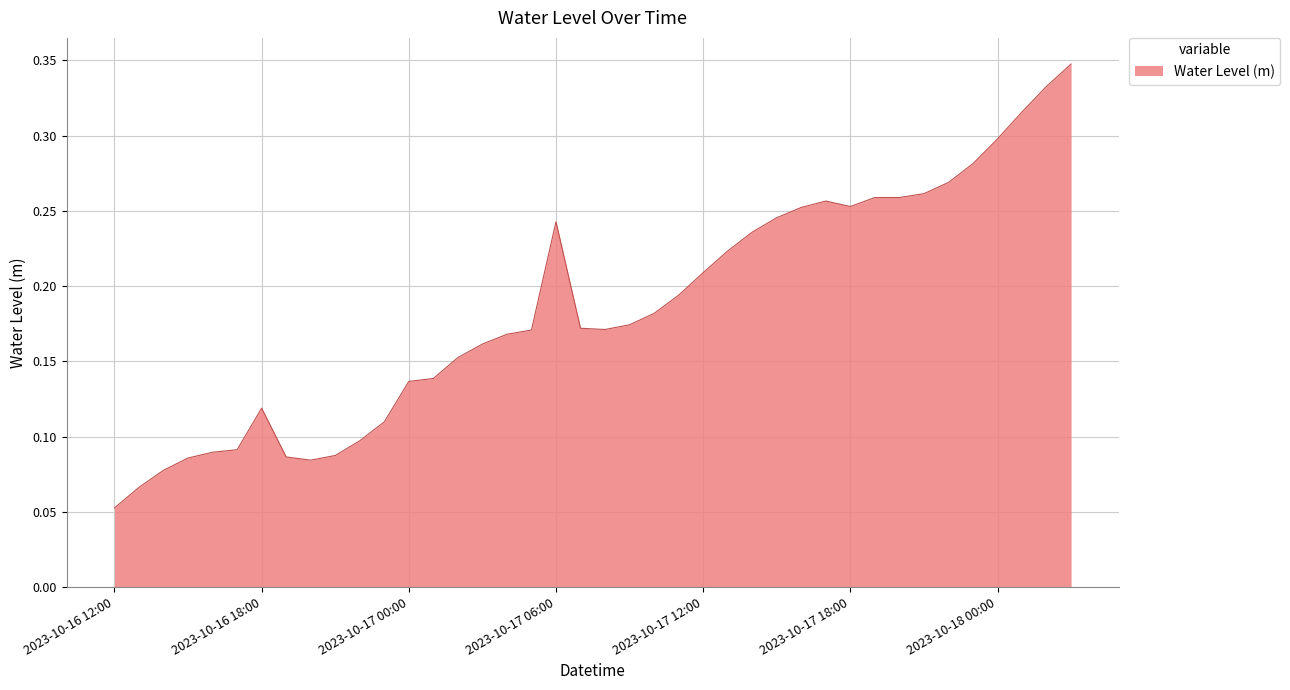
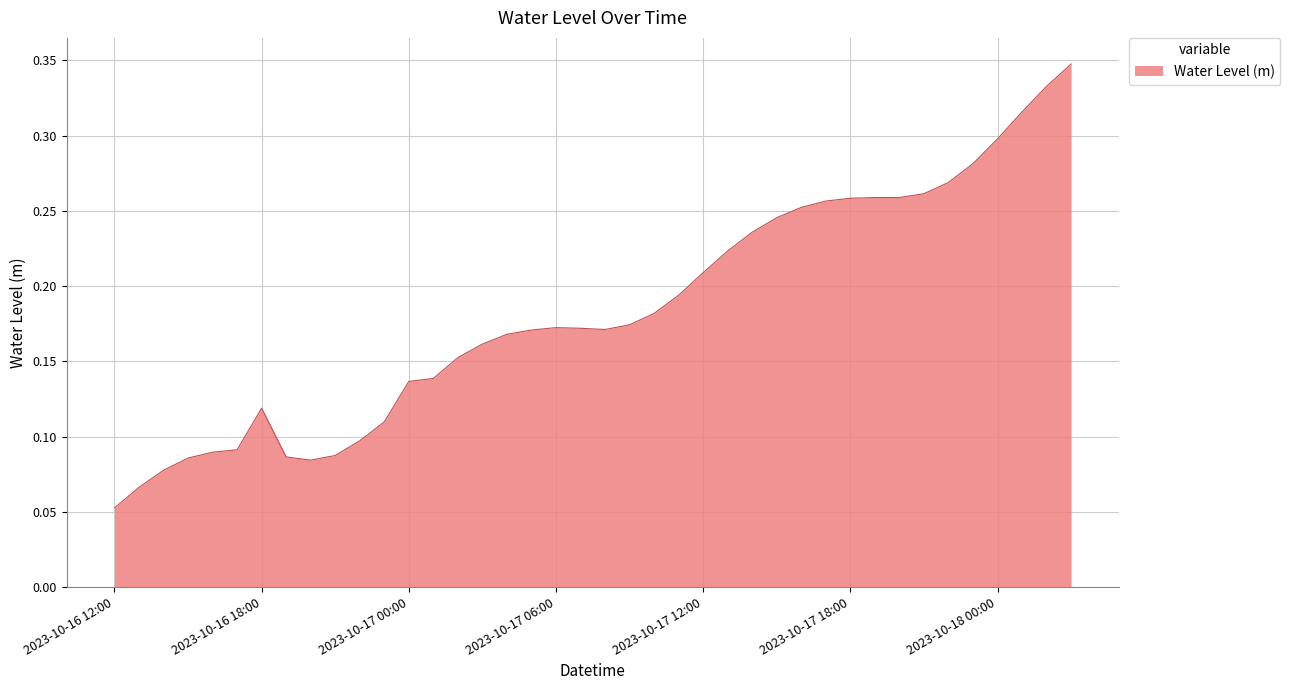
  {
    "2023-10-16 12:00": 0.053,
    "2023-10-16 18:00": 0.119,
    "2023-10-17 00:00": 0.137,
-   "2023-10-17 06:00": 0.243,
+   "2023-10-17 06:00": 0.172,
    "2023-10-17 12:00": 0.209,
-   "2023-10-17 18:00": 0.253,
+   "2023-10-17 18:00": 0.258,
    "2023-10-18 00:00": 0.298
  }
